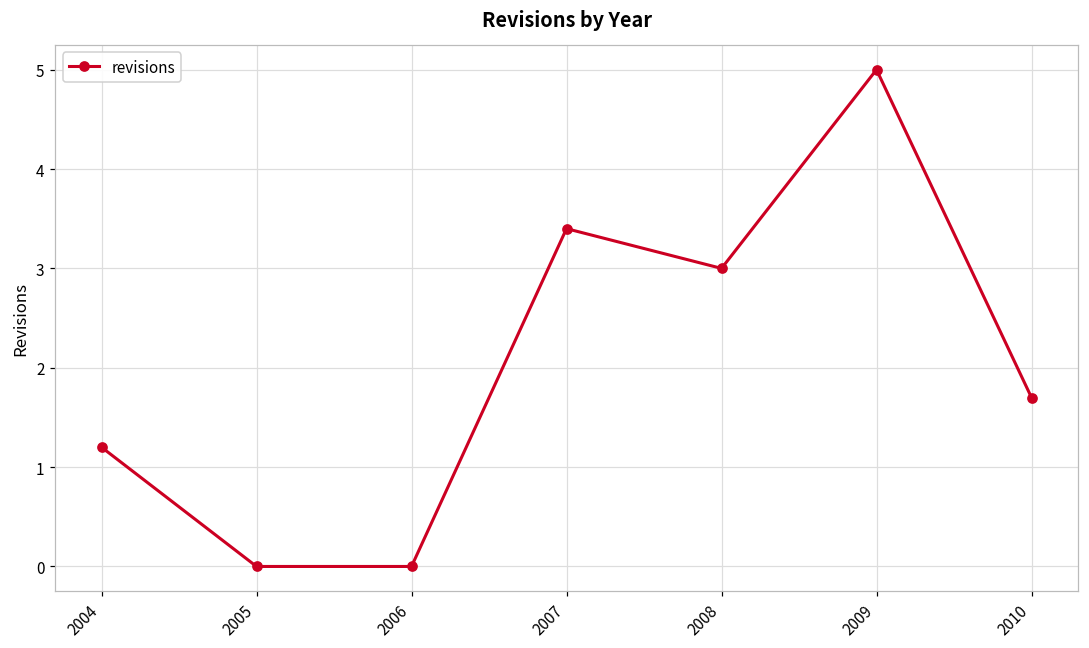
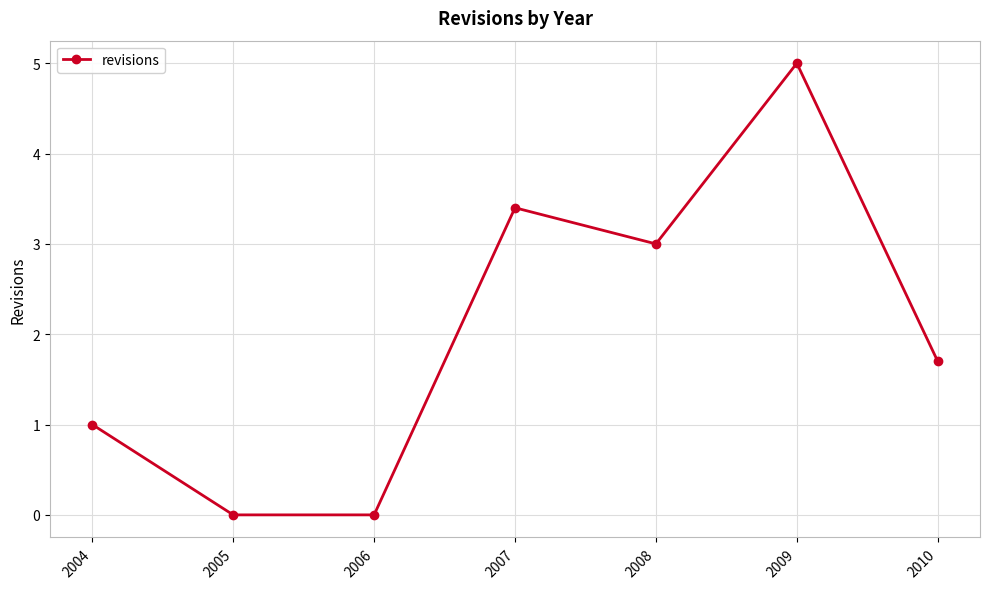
  {
-   "2004": 1.2,
+   "2004": 1.0,
    "2005": 0.0,
    "2006": 0.0,
    "2007": 3.4,
    "2008": 3.0,
    "2009": 5.0,
    "2010": 1.7
  }
